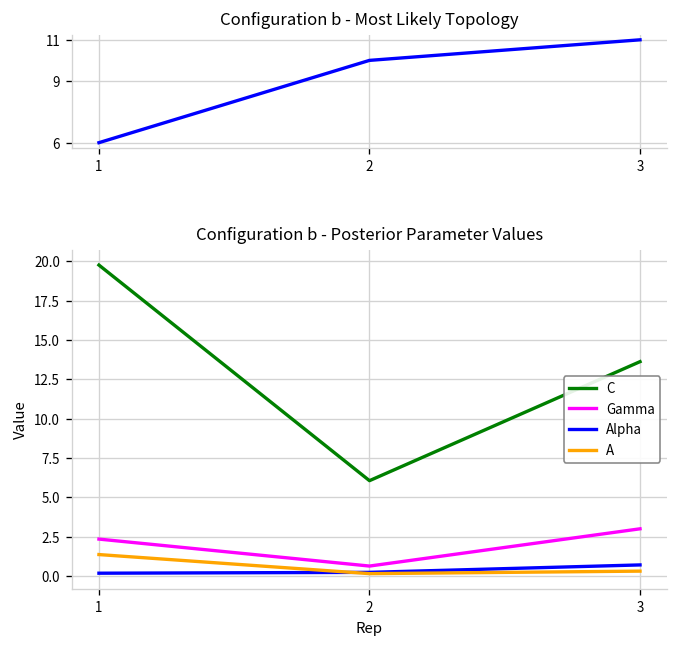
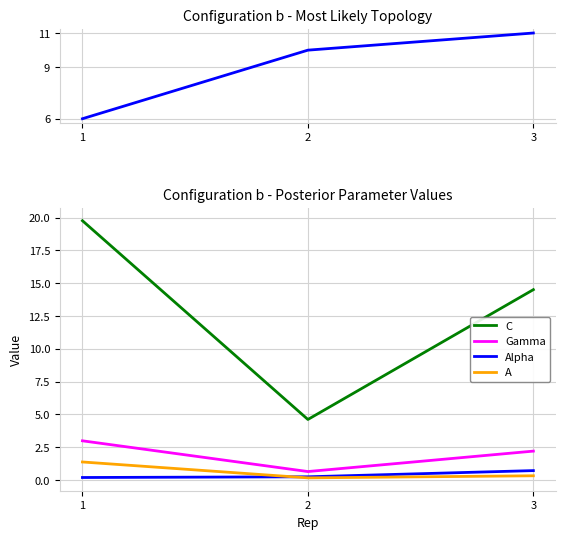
  {
    "Configuration b - Most Likely Topology": {
      "1": 6.0,
      "2": 10.0,
      "3": 11.0
    },
    "Configuration b - Posterior Parameter Values": {
      "C": {
        "1": 19.8,
-       "2": 6.1,
-       "3": 13.6
+       "2": 4.6,
+       "3": 14.5
      },
      "Gamma": {
-       "1": 2.4,
+       "1": 3.0,
        "2": 0.6,
-       "3": 3.0
+       "3": 2.2
      },
      "Alpha": {
        "1": 0.2,
        "3": 0.7
      },
      "A": {
        "1": 1.4,
        "3": 0.3
      }
    }
  }
